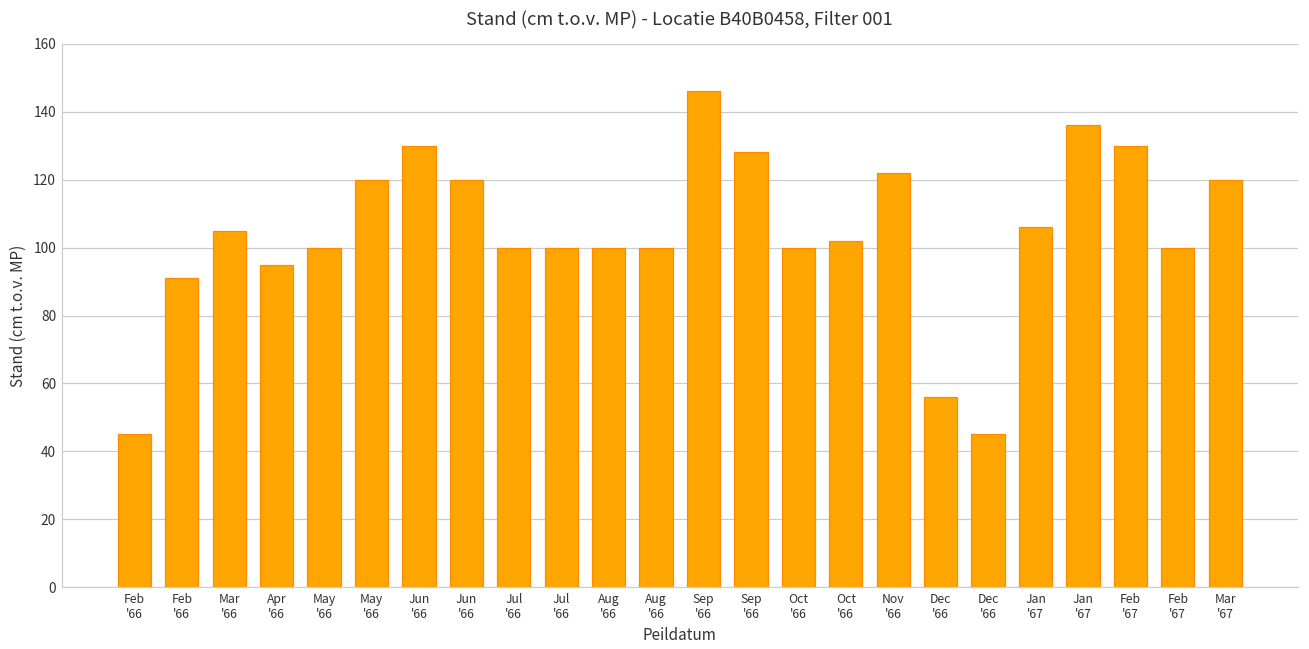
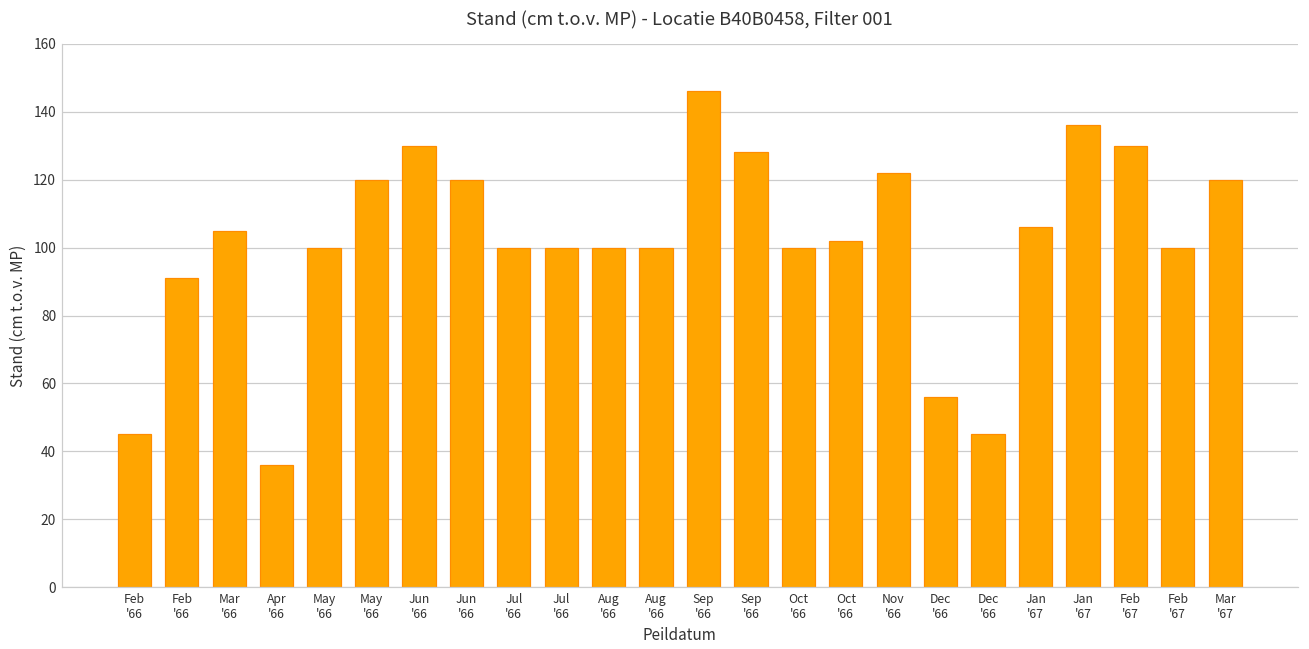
  {
    "Mar '66": 105,
-   "Apr '66": 95,
+   "Apr '66": 36,
    "Nov '66": 122,
    "Mar '67": 120
  }
